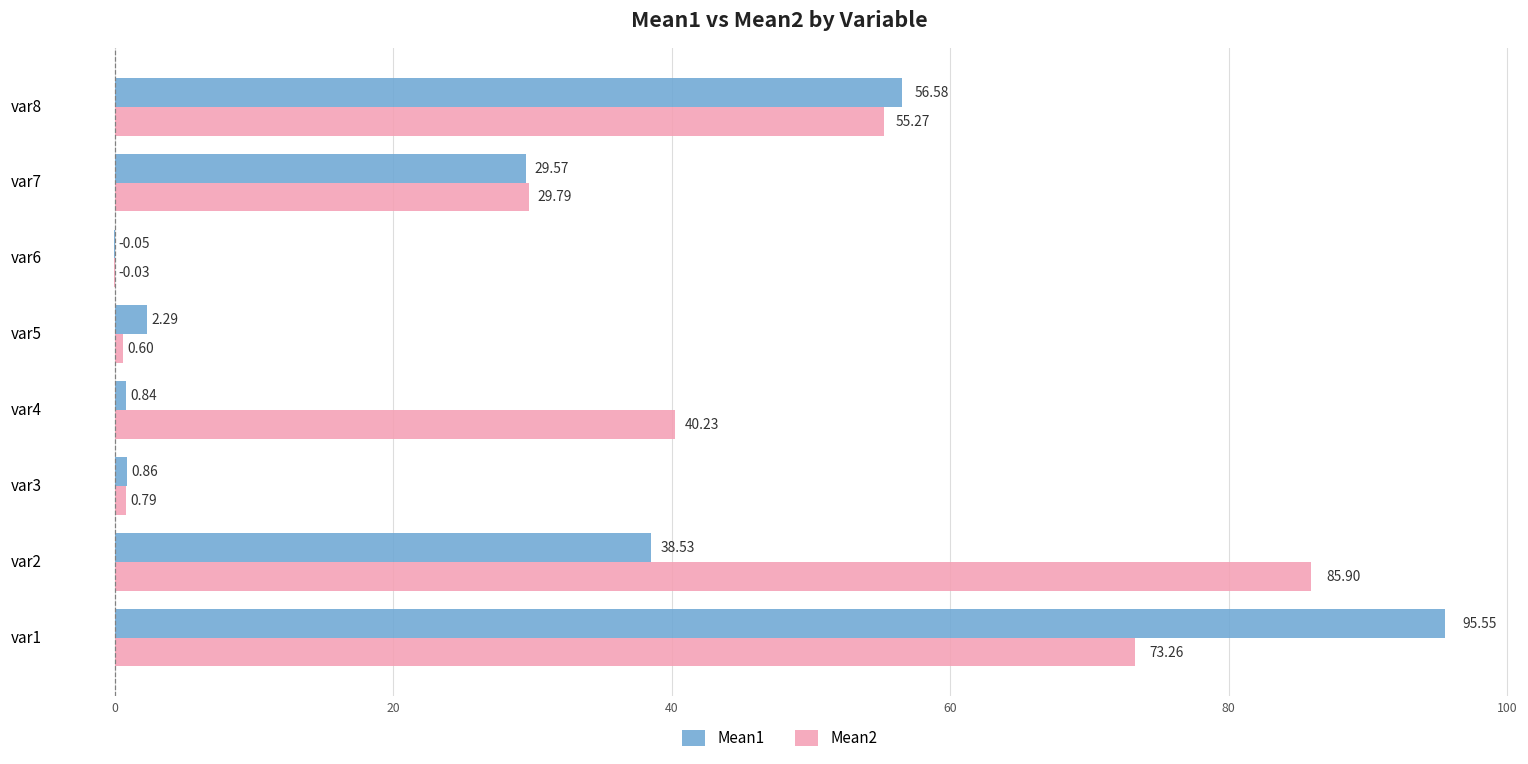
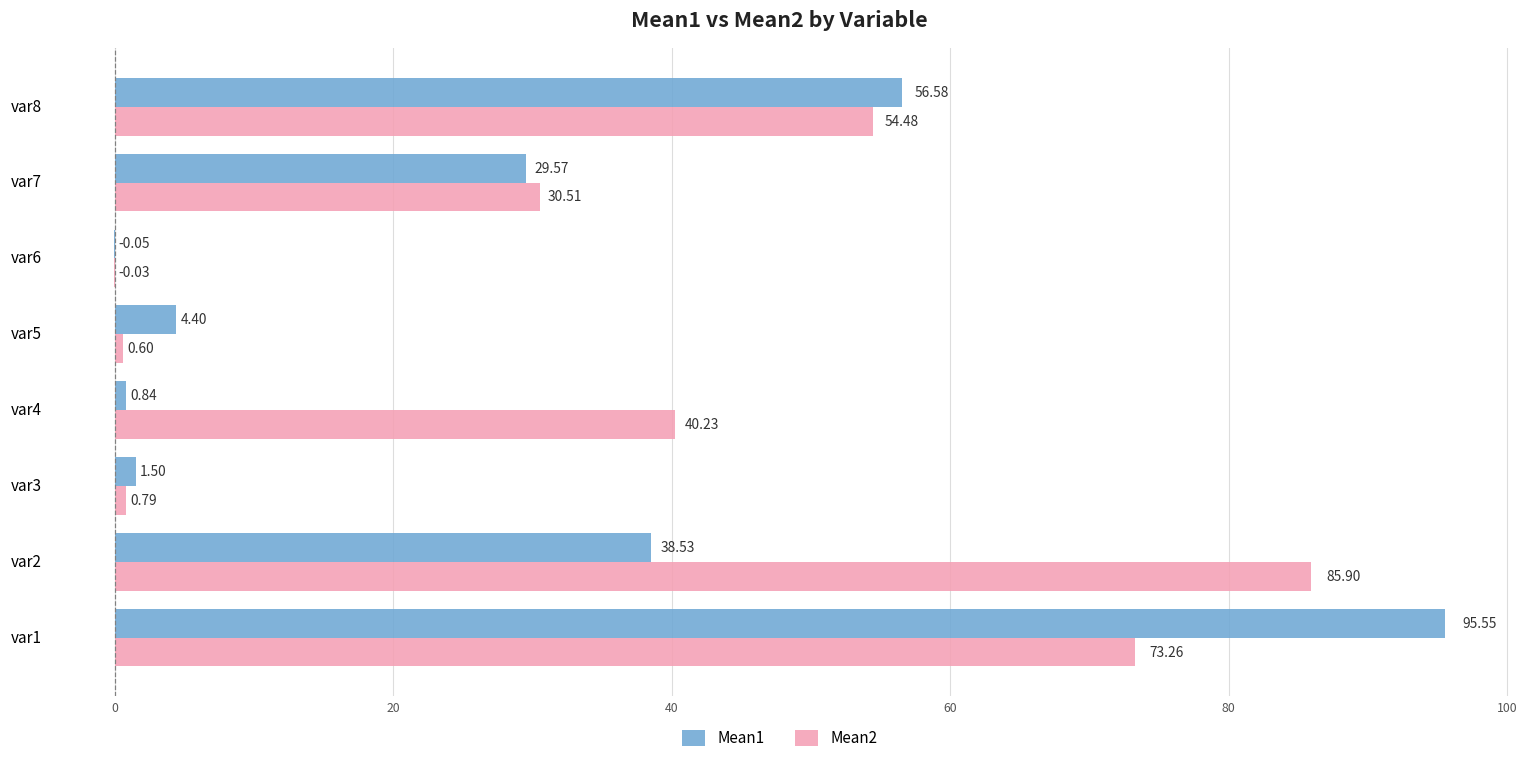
  {
    "Mean1": {
      "var8": 56.58,
      "var7": 29.57,
      "var6": -0.05,
-     "var5": 2.29,
+     "var5": 4.40,
      "var4": 0.84,
-     "var3": 0.86,
+     "var3": 1.50,
      "var2": 38.53,
      "var1": 95.55
    },
    "Mean2": {
-     "var8": 55.27,
-     "var7": 29.79,
+     "var8": 54.48,
+     "var7": 30.51,
      "var6": -0.03,
      "var5": 0.60,
      "var4": 40.23,
      "var3": 0.79,
      "var2": 85.90,
      "var1": 73.26
    }
  }
